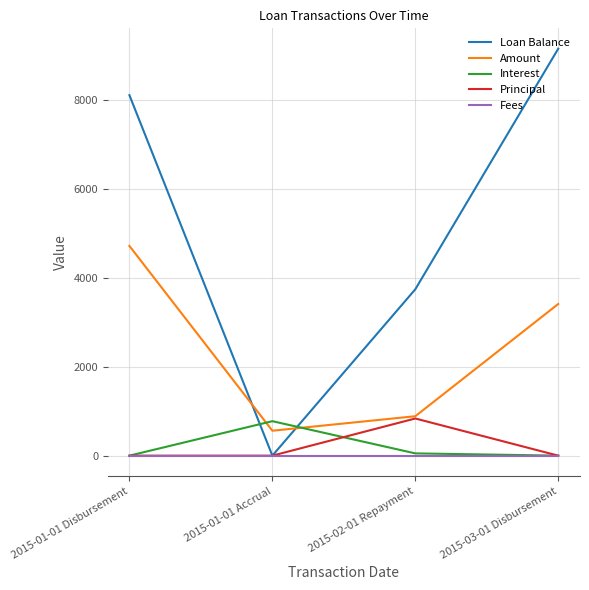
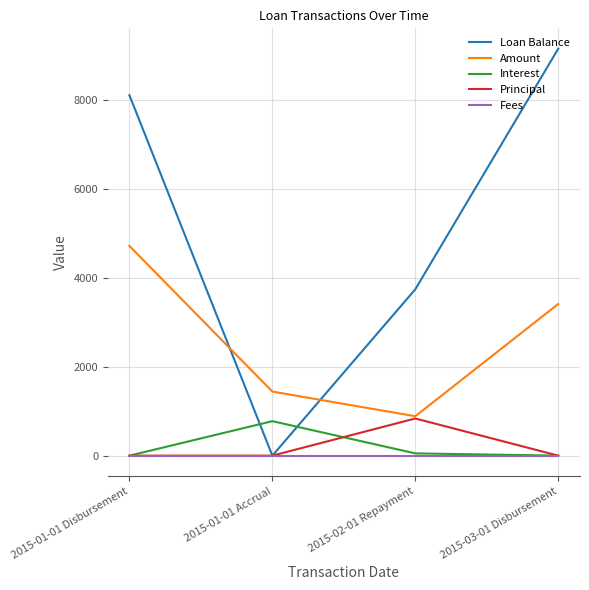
  {
    "Loan Balance": {
      "2015-01-01 Disbursement": 8100,
      "2015-02-01 Repayment": 3700,
      "2015-03-01 Disbursement": 9200
    },
    "Amount": {
      "2015-01-01 Disbursement": 4700,
-     "2015-01-01 Accrual": 600,
+     "2015-01-01 Accrual": 1400,
      "2015-03-01 Disbursement": 3400
    },
    "Interest": {
      "2015-01-01 Accrual": 800
    }
  }
